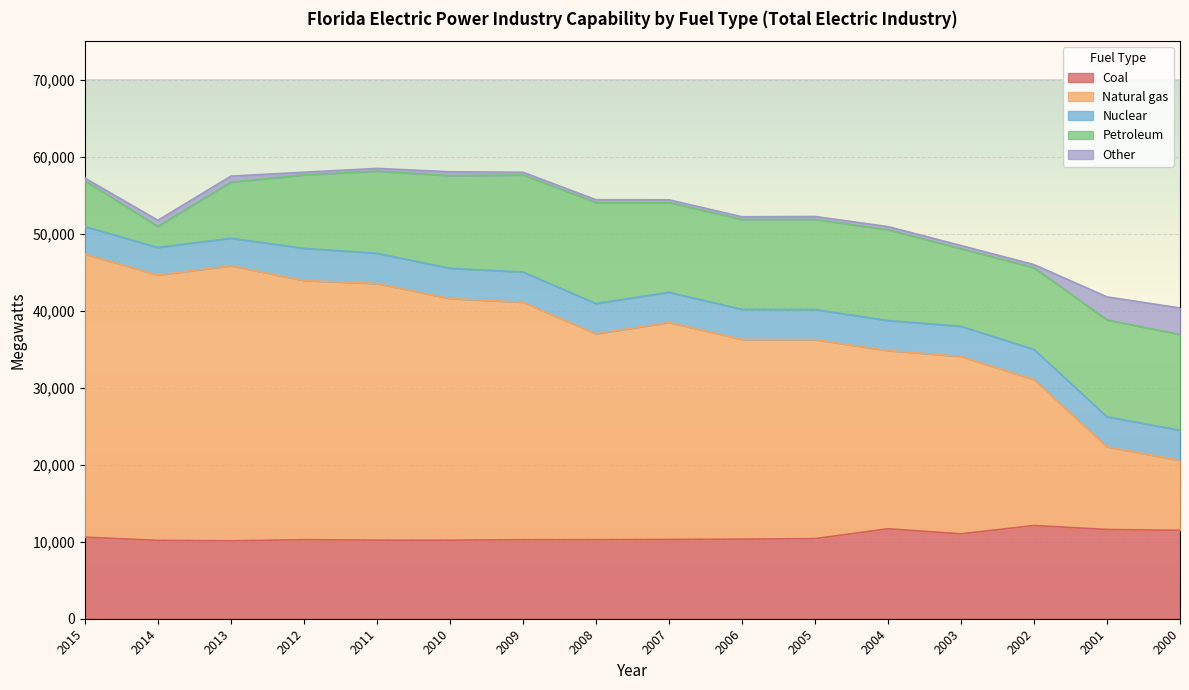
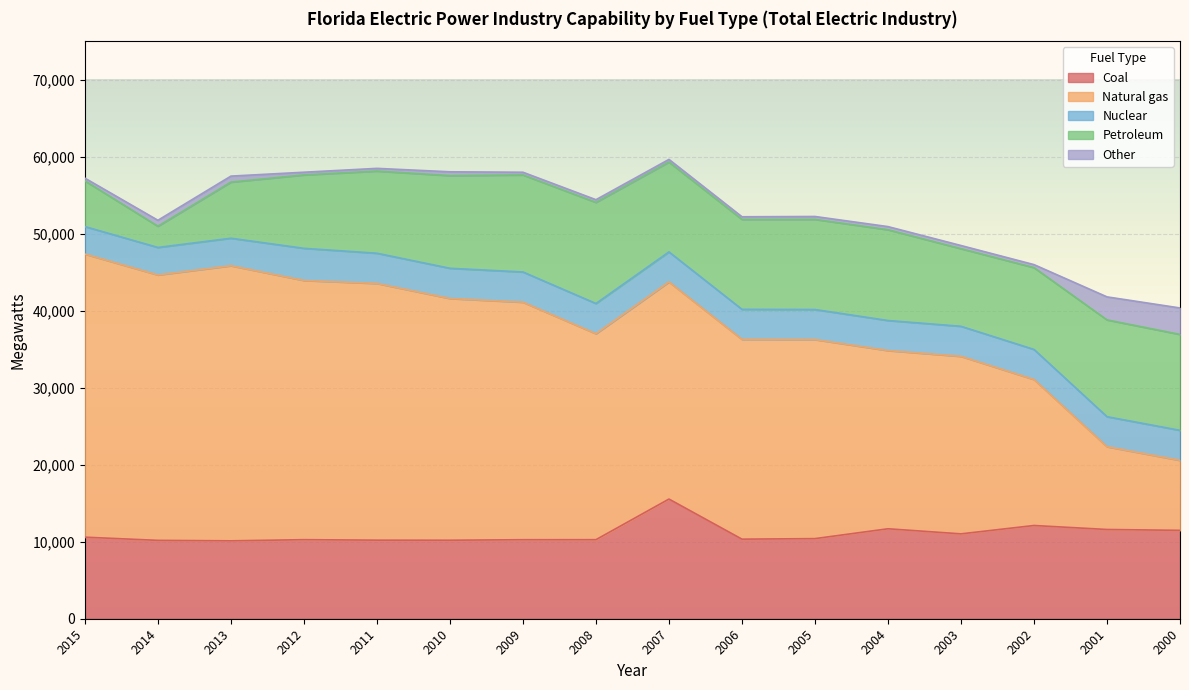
  {
    "Coal": {
      "2015": "11,000",
      "2014": "10,000",
      "2013": "10,000",
      "2012": "10,000",
      "2011": "10,000",
      "2010": "10,000",
      "2009": "10,000",
      "2008": "10,000",
-     "2007": "10,000",
+     "2007": "16,000",
      "2006": "10,000",
      "2005": "10,000",
      "2004": "12,000",
      "2003": "11,000",
      "2002": "12,000",
      "2001": "12,000",
      "2000": "11,000"
    },
    "Natural gas": {
      "2015": "37,000",
      "2014": "34,000",
      "2013": "36,000",
      "2012": "34,000",
      "2011": "33,000",
      "2010": "31,000",
      "2009": "31,000",
      "2008": "27,000",
      "2007": "28,000",
      "2006": "26,000",
      "2005": "26,000",
      "2004": "23,000",
      "2003": "23,000",
      "2002": "19,000",
      "2001": "11,000",
      "2000": "9,000"
    },
    "Petroleum": {
      "2015": "6,000",
      "2014": "3,000",
      "2013": "7,000",
      "2012": "10,000",
      "2011": "11,000",
      "2010": "12,000",
      "2009": "13,000",
      "2008": "13,000",
      "2007": "12,000",
      "2006": "12,000",
      "2005": "12,000",
      "2004": "12,000",
      "2003": "10,000",
      "2002": "11,000",
      "2001": "13,000",
      "2000": "12,000"
    }
  }
